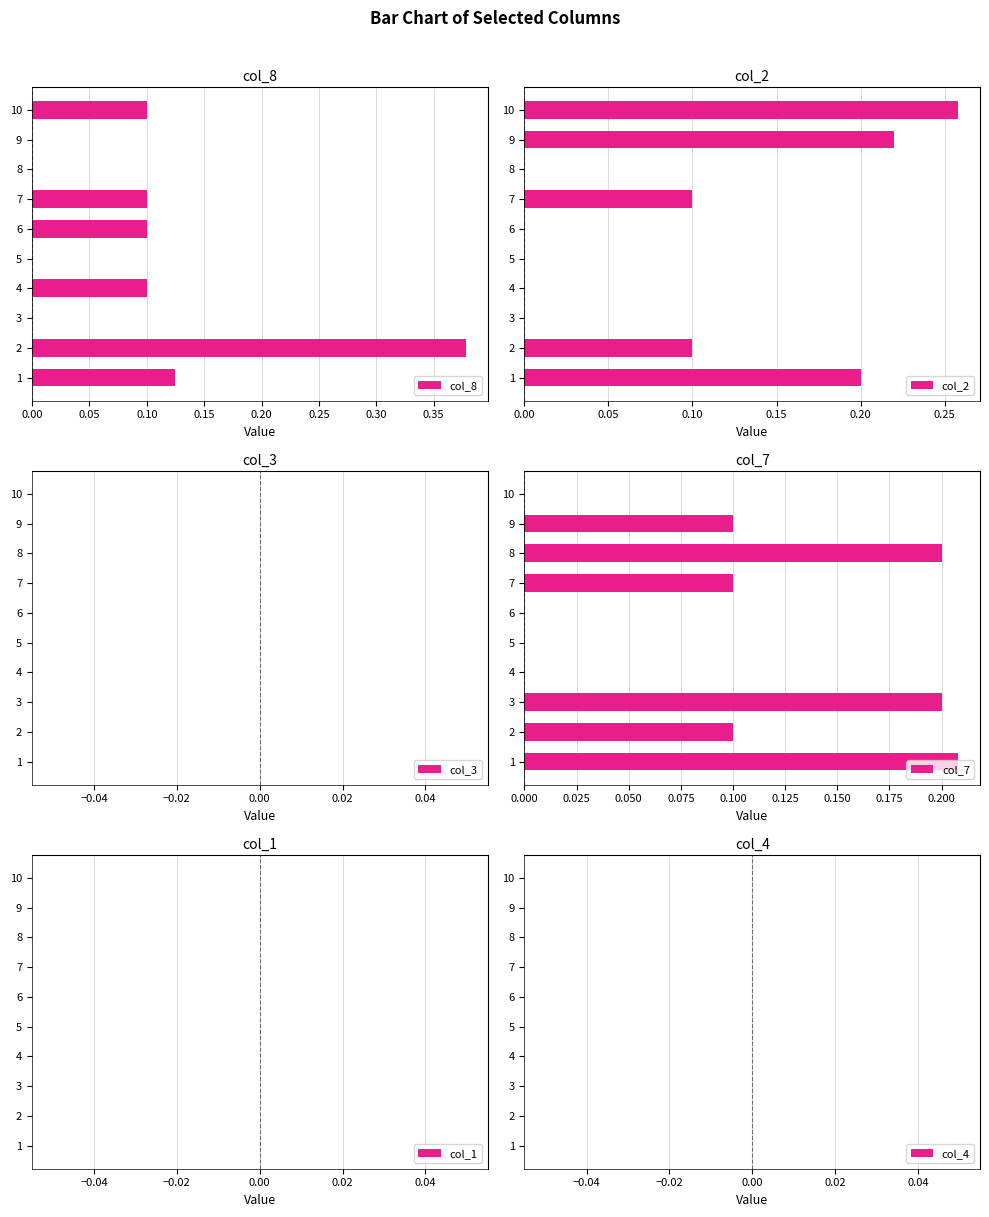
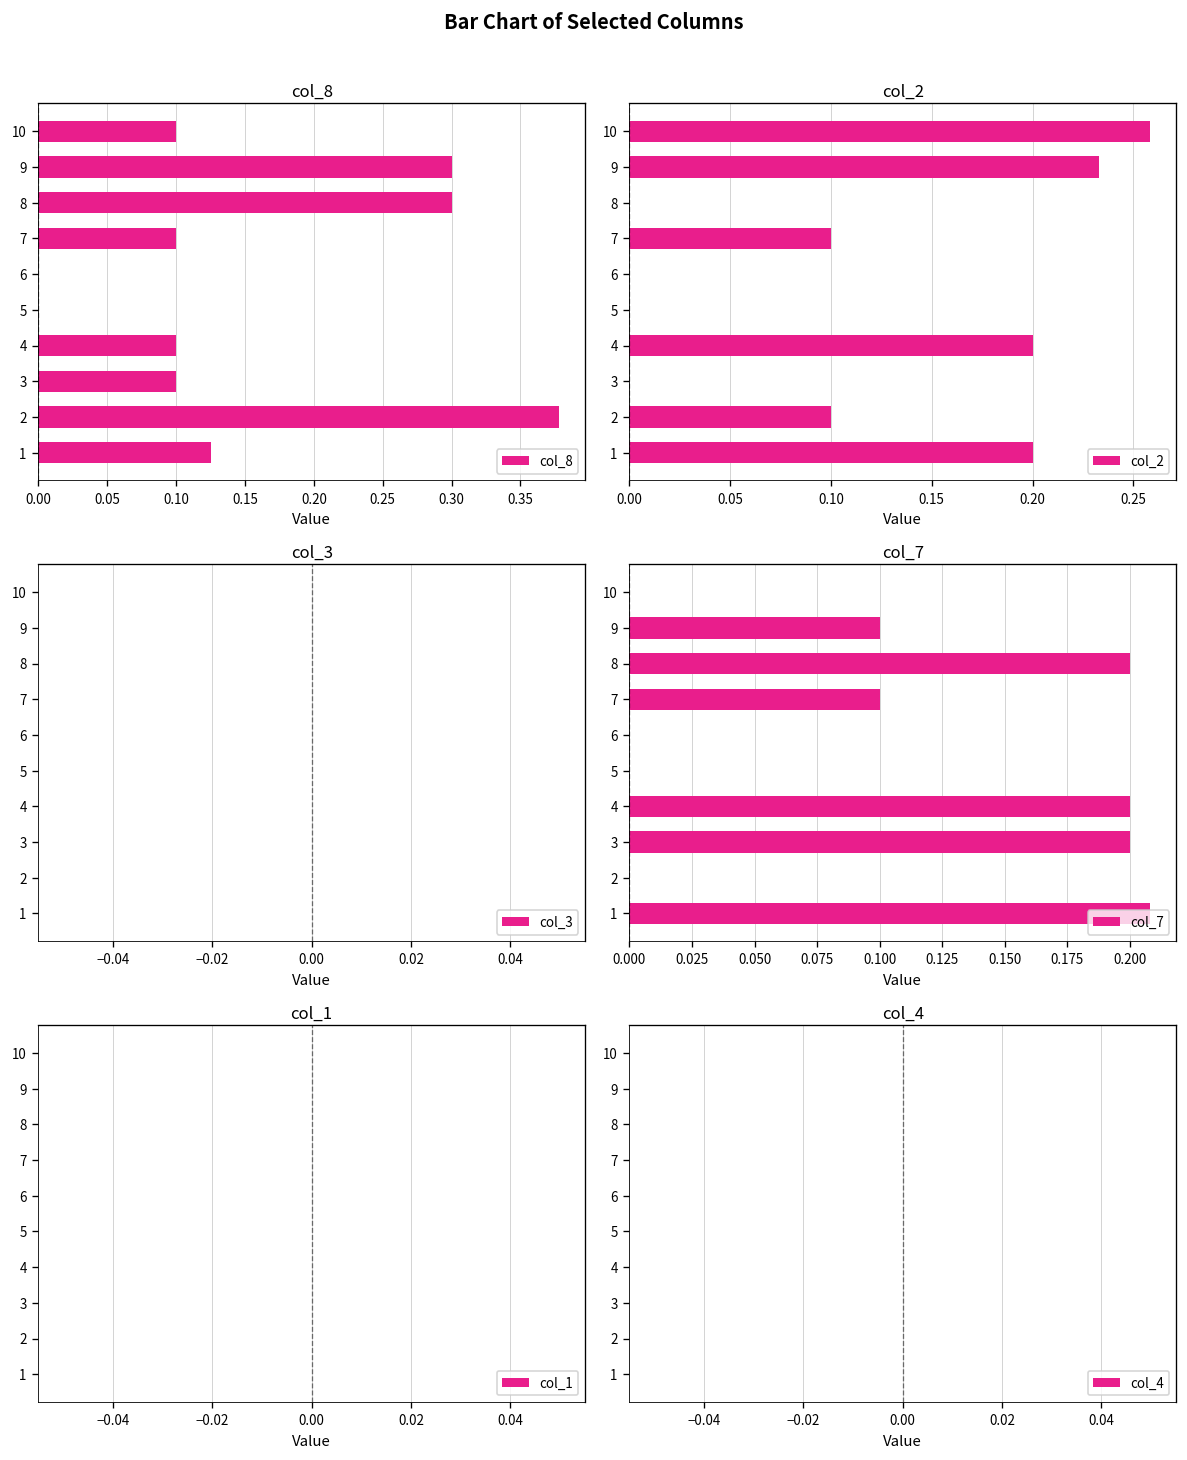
  {
    "col_8": {
      "10": 0.1,
-     "9": 0.0,
-     "8": 0.0,
+     "9": 0.3,
+     "8": 0.3,
      "7": 0.1,
-     "6": 0.1,
+     "6": 0.0,
      "5": 0.0,
      "4": 0.1,
-     "3": 0.0,
+     "3": 0.1,
      "2": 0.378,
      "1": 0.125
    },
    "col_2": {
      "10": 0.258,
-     "9": 0.220,
+     "9": 0.233,
      "8": 0.000,
      "7": 0.100,
      "6": 0.000,
      "5": 0.000,
-     "4": 0.0,
+     "4": 0.2,
      "3": 0.000,
      "2": 0.100,
      "1": 0.200
    },
    "col_3": {
      "10": 0.000,
      "9": 0.000,
      "8": 0.000,
      "7": 0.000,
      "6": 0.000,
      "5": 0.000,
      "4": 0.000,
      "3": 0.000,
      "2": 0.000,
      "1": 0.000
    },
    "col_7": {
      "10": 0.0,
      "9": 0.1,
      "8": 0.2,
      "7": 0.1,
      "6": 0.0,
      "5": 0.0,
-     "4": 0.0,
+     "4": 0.2,
      "3": 0.2,
-     "2": 0.1
+     "2": 0.0
    },
    "col_1": {
      "10": 0.000,
      "9": 0.000,
      "8": 0.000,
      "7": 0.000,
      "6": 0.000,
      "5": 0.000,
      "4": 0.000,
      "3": 0.000,
      "2": 0.000,
      "1": 0.000
    },
    "col_4": {
      "10": 0.000,
      "9": 0.000,
      "8": 0.000,
      "7": 0.000,
      "6": 0.000,
      "5": 0.000,
      "4": 0.000,
      "3": 0.000,
      "2": 0.000,
      "1": 0.000
    }
  }
